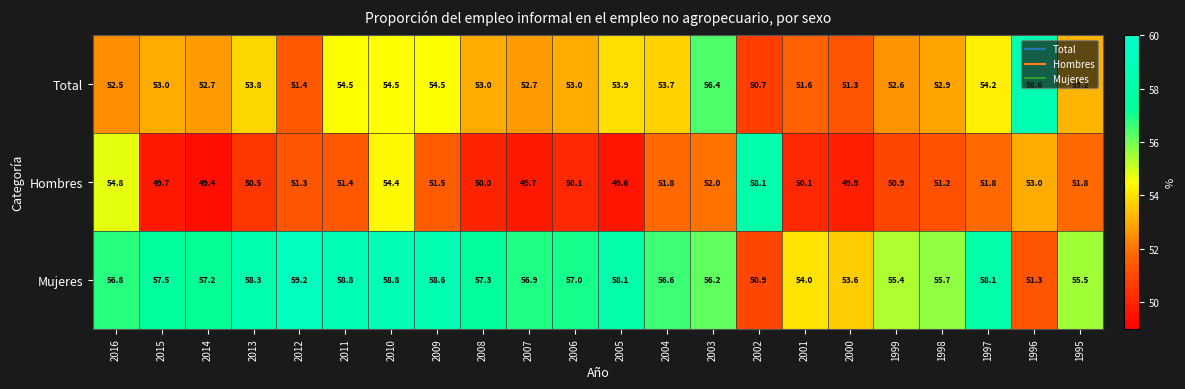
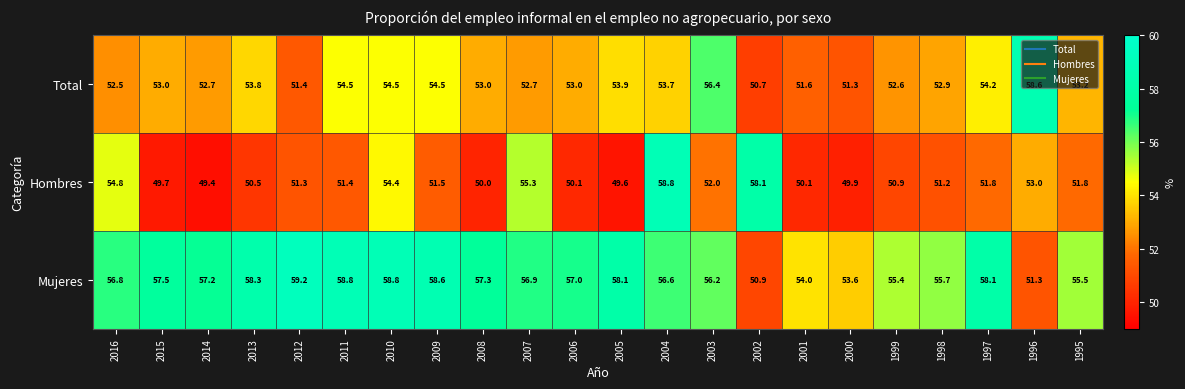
  {
    "Total": {
      "2016": 52.5,
      "2015": 53.0,
      "2014": 52.7,
      "2013": 53.8,
      "2012": 51.4,
      "2011": 54.5,
      "2010": 54.5,
      "2009": 54.5,
      "2008": 53.0,
      "2007": 52.7,
      "2006": 53.0,
      "2005": 53.9,
      "2004": 53.7,
      "2003": 56.4,
      "2002": 50.7,
      "2001": 51.6,
      "2000": 51.3,
      "1999": 52.6,
      "1998": 52.9,
      "1997": 54.2
    },
    "Hombres": {
      "2016": 54.8,
      "2015": 49.7,
      "2014": 49.4,
      "2013": 50.5,
      "2012": 51.3,
      "2011": 51.4,
      "2010": 54.4,
      "2009": 51.5,
      "2008": 50.0,
-     "2007": 49.7,
+     "2007": 55.3,
      "2006": 50.1,
      "2005": 49.6,
-     "2004": 51.8,
+     "2004": 58.8,
      "2003": 52.0,
      "2002": 58.1,
      "2001": 50.1,
      "2000": 49.9,
      "1999": 50.9,
      "1998": 51.2,
      "1997": 51.8,
      "1996": 53.0,
      "1995": 51.8
    },
    "Mujeres": {
      "2016": 56.8,
      "2015": 57.5,
      "2014": 57.2,
      "2013": 58.3,
      "2012": 59.2,
      "2011": 58.8,
      "2010": 58.8,
      "2009": 58.6,
      "2008": 57.3,
      "2007": 56.9,
      "2006": 57.0,
      "2005": 58.1,
      "2004": 56.6,
      "2003": 56.2,
      "2002": 50.9,
      "2001": 54.0,
      "2000": 53.6,
      "1999": 55.4,
      "1998": 55.7,
      "1997": 58.1,
      "1996": 51.3,
      "1995": 55.5
    }
  }
